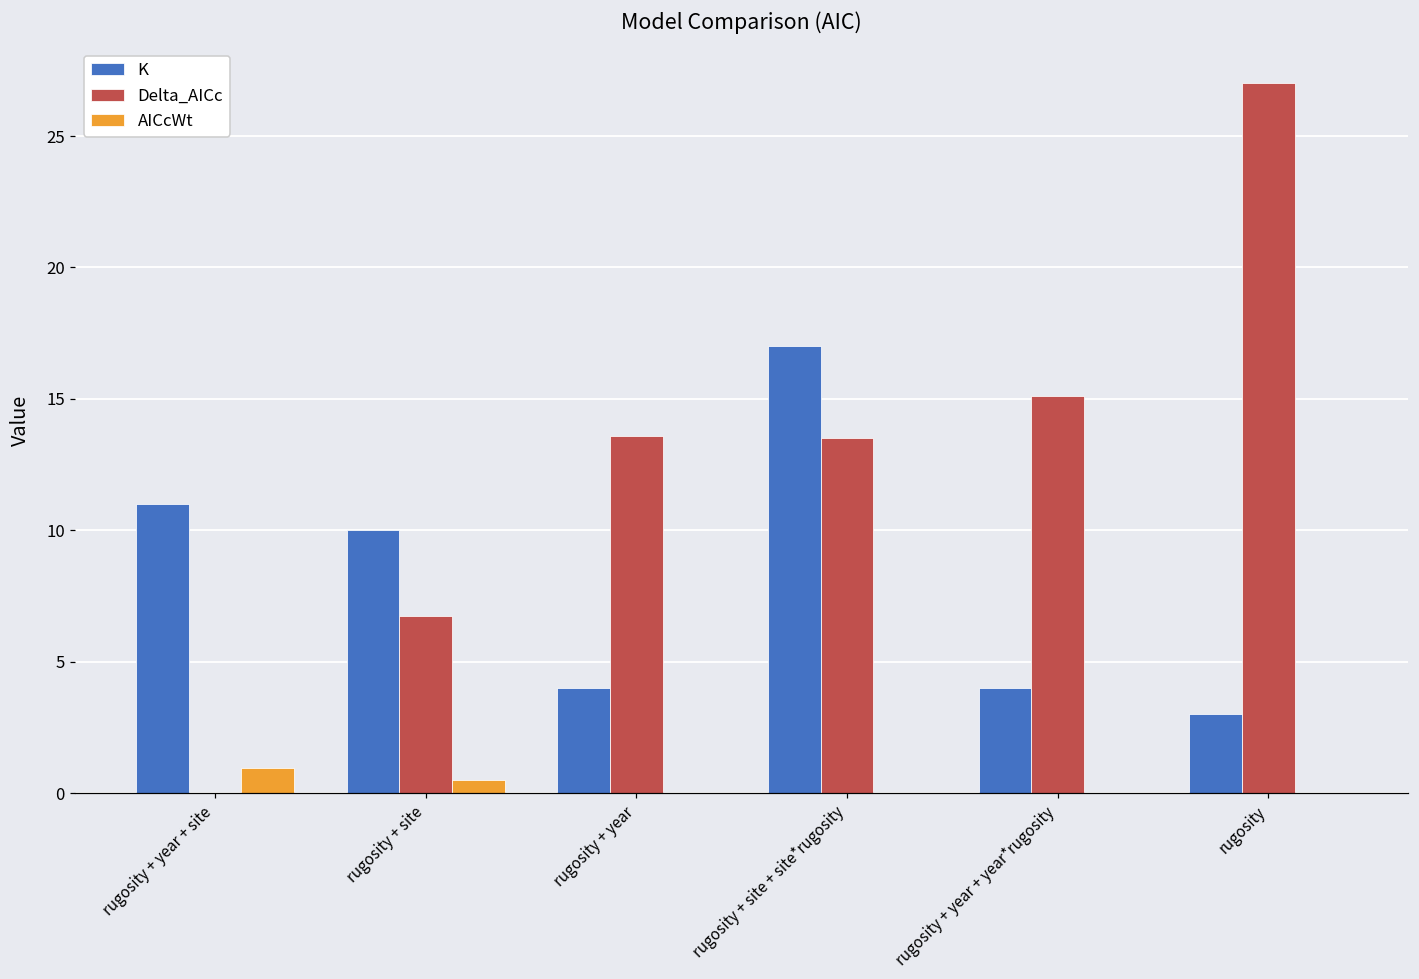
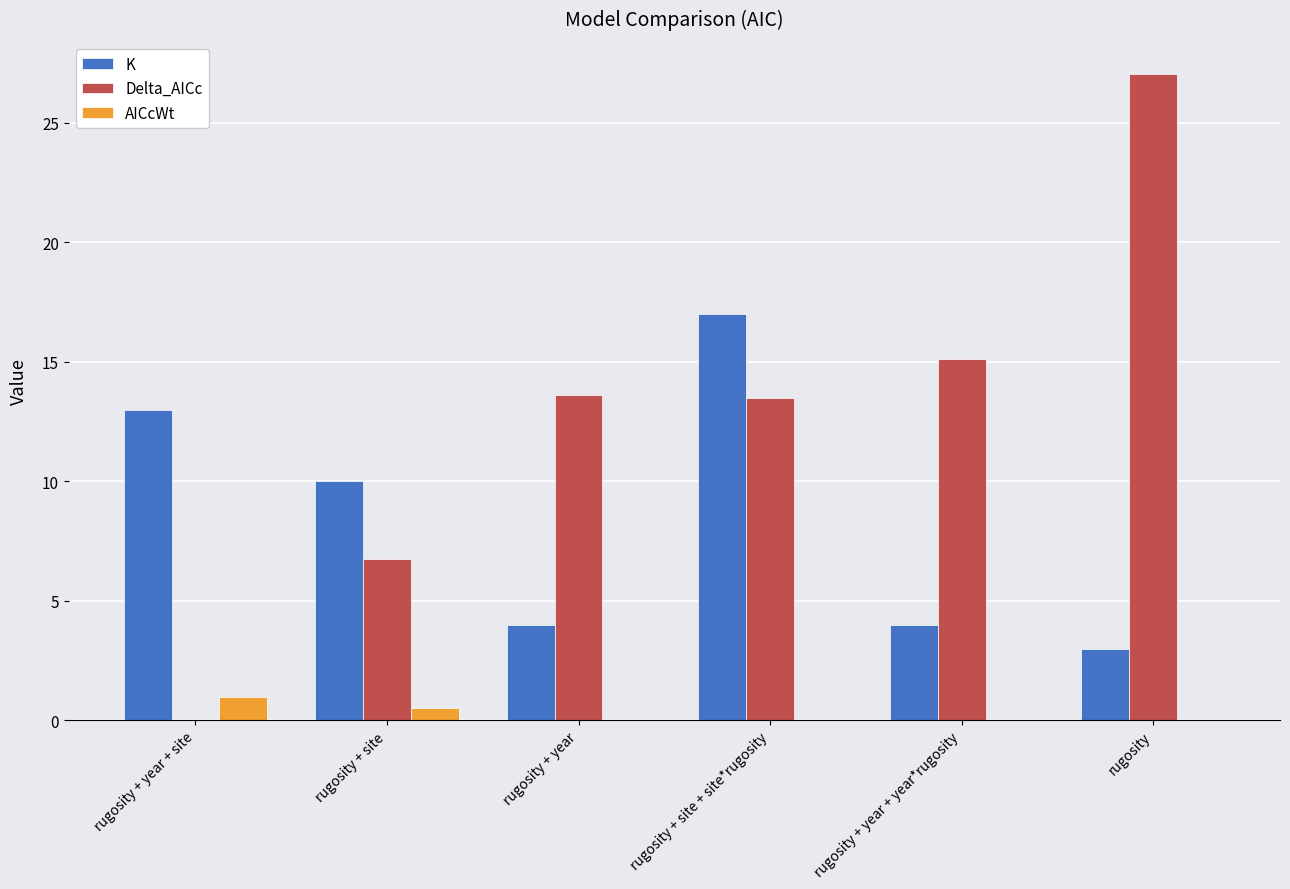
  {
    "K": {
-     "rugosity + year + site": 11,
+     "rugosity + year + site": 13,
      "rugosity + site": 10,
      "rugosity + year": 4,
      "rugosity + site + site*rugosity": 17,
      "rugosity + year + year*rugosity": 4,
      "rugosity": 3
    },
    "Delta_AICc": {
      "rugosity + year + site": 0,
      "rugosity + site": 6.8,
      "rugosity + year": 13.6,
      "rugosity + site + site*rugosity": 13.5,
      "rugosity + year + year*rugosity": 15,
      "rugosity": 27
    },
    "AICcWt": {
      "rugosity + year + site": 1,
      "rugosity + site": 0.5,
      "rugosity + year": 0,
      "rugosity + site + site*rugosity": 0,
      "rugosity + year + year*rugosity": 0,
      "rugosity": 0
    }
  }
